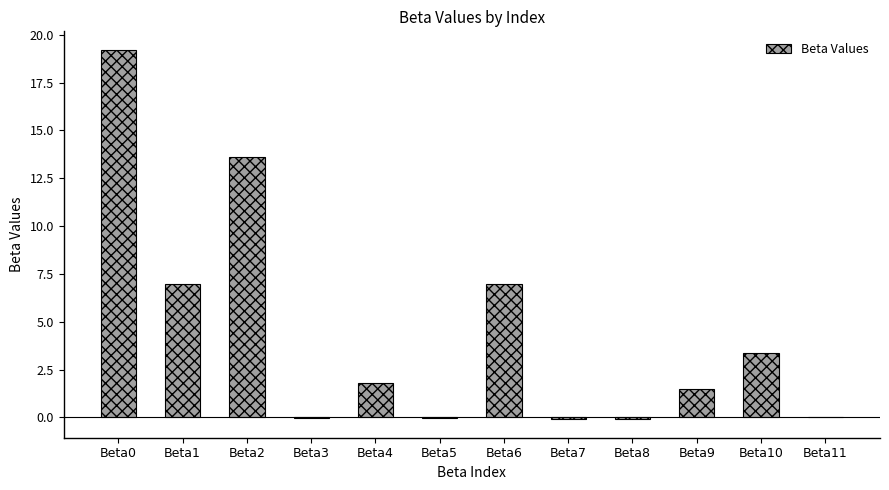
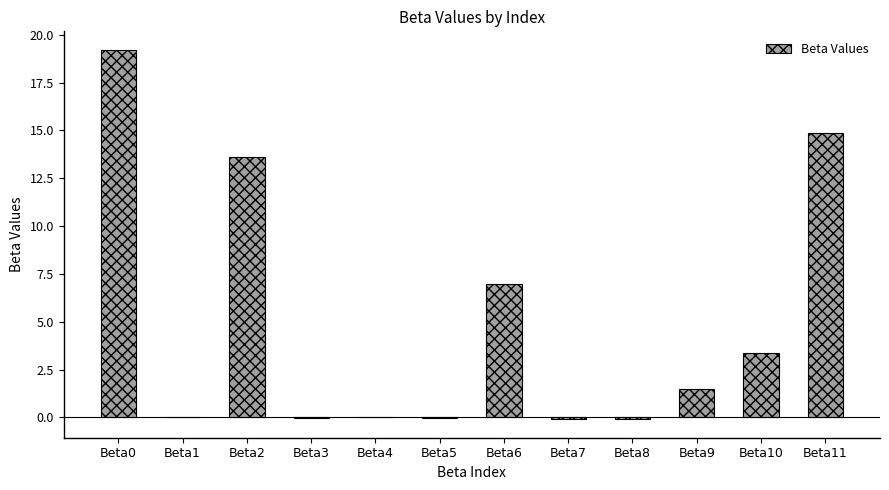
  {
    "Beta0": 19.2,
-   "Beta1": 6.9,
+   "Beta1": 0.0,
    "Beta2": 13.6,
-   "Beta4": 1.8,
+   "Beta4": 0.0,
    "Beta6": 7.0,
    "Beta9": 1.5,
    "Beta10": 3.4,
-   "Beta11": 0.0
+   "Beta11": 14.9
  }
